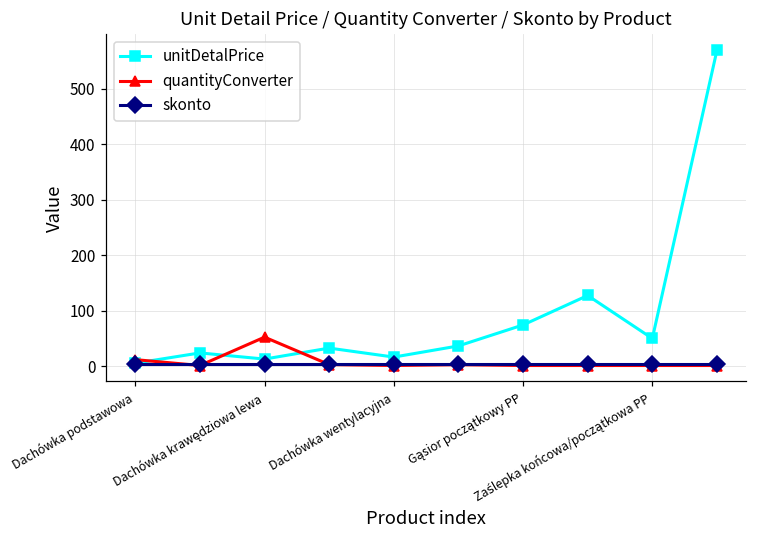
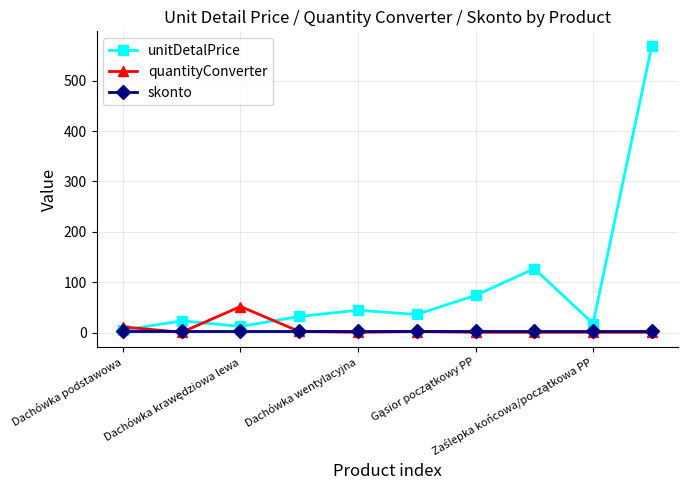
  {
    "unitDetalPrice": {
      "Dachówka krawędziowa lewa": 10,
-     "Dachówka wentylacyjna": 20,
+     "Dachówka wentylacyjna": 40,
      "Gąsior początkowy PP": 70,
-     "Zaślepka końcowa/początkowa PP": 50
+     "Zaślepka końcowa/początkowa PP": 20
    },
    "quantityConverter": {
      "Dachówka podstawowa": 10,
      "Dachówka krawędziowa lewa": 50
    },
    "skonto": {
      "Dachówka krawędziowa lewa": 0
    }
  }
